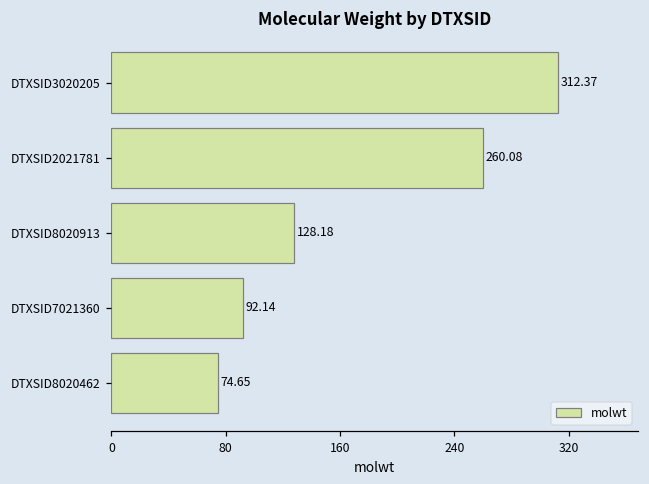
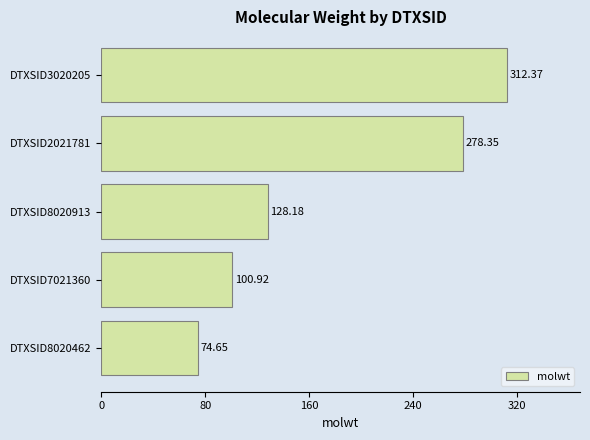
  {
    "DTXSID3020205": 312.37,
-   "DTXSID2021781": 260.08,
+   "DTXSID2021781": 278.35,
    "DTXSID8020913": 128.18,
-   "DTXSID7021360": 92.14,
+   "DTXSID7021360": 100.92,
    "DTXSID8020462": 74.65
  }
